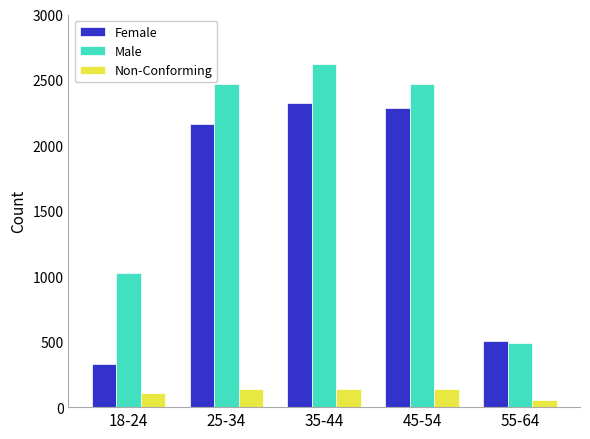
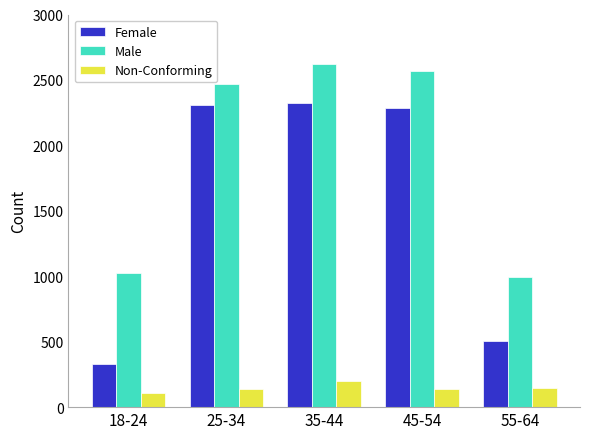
  {
    "Female": {
      "18-24": 330,
-     "25-34": 2160,
+     "25-34": 2310,
      "35-44": 2330,
      "45-54": 2280,
      "55-64": 510
    },
    "Male": {
      "18-24": 1030,
      "25-34": 2470,
      "35-44": 2630,
-     "45-54": 2470,
-     "55-64": 490
+     "45-54": 2570,
+     "55-64": 1000
    },
    "Non-Conforming": {
      "18-24": 110,
      "25-34": 140,
-     "35-44": 140,
+     "35-44": 200,
      "45-54": 140,
-     "55-64": 50
+     "55-64": 140
    }
  }
